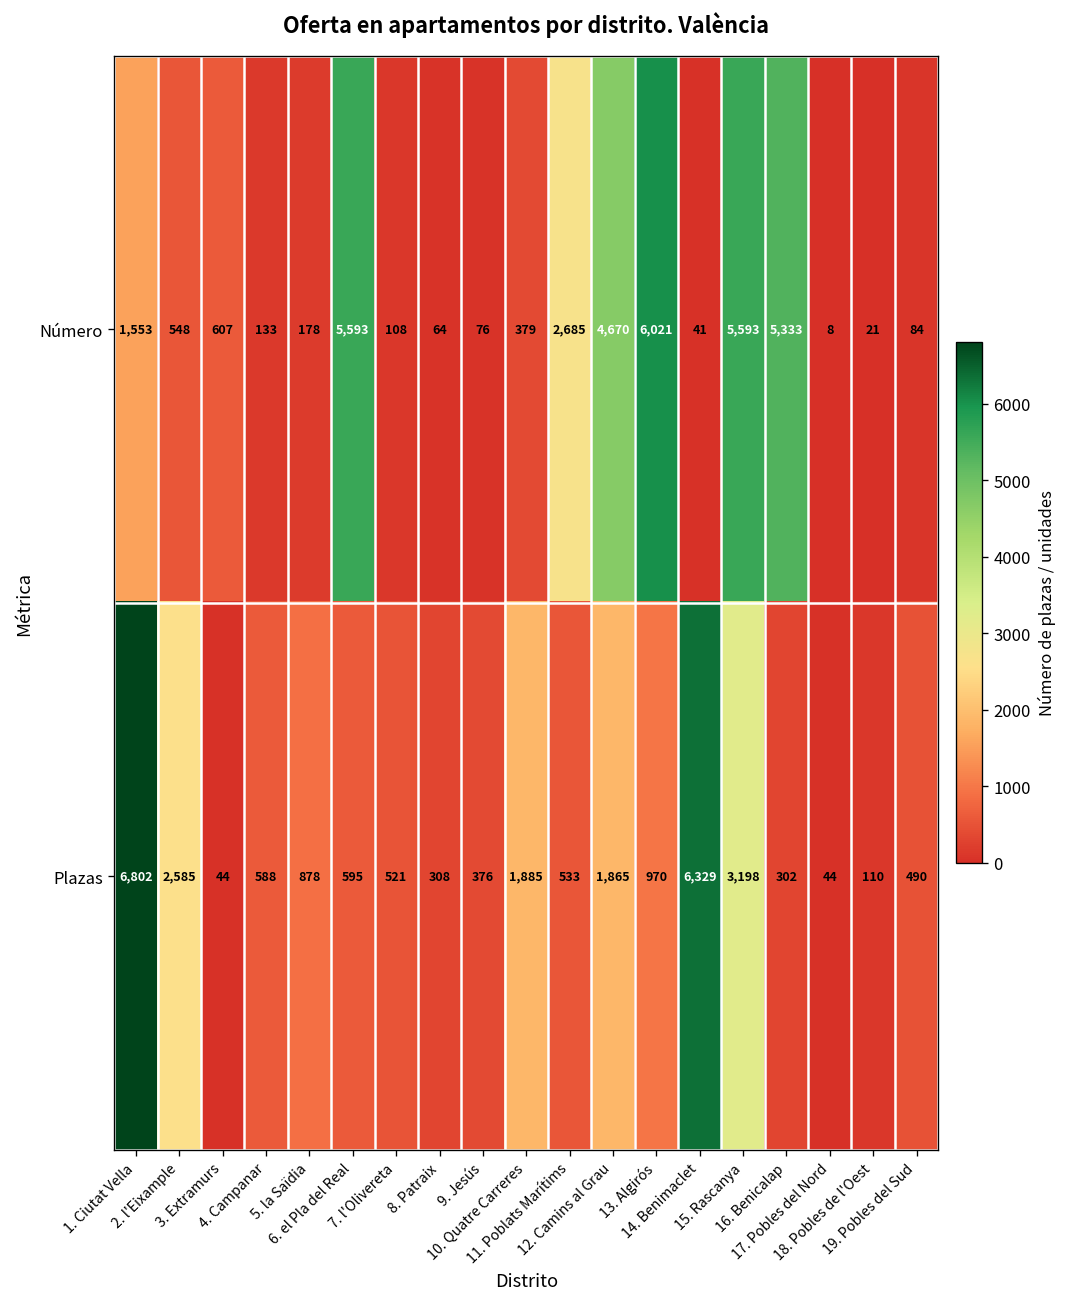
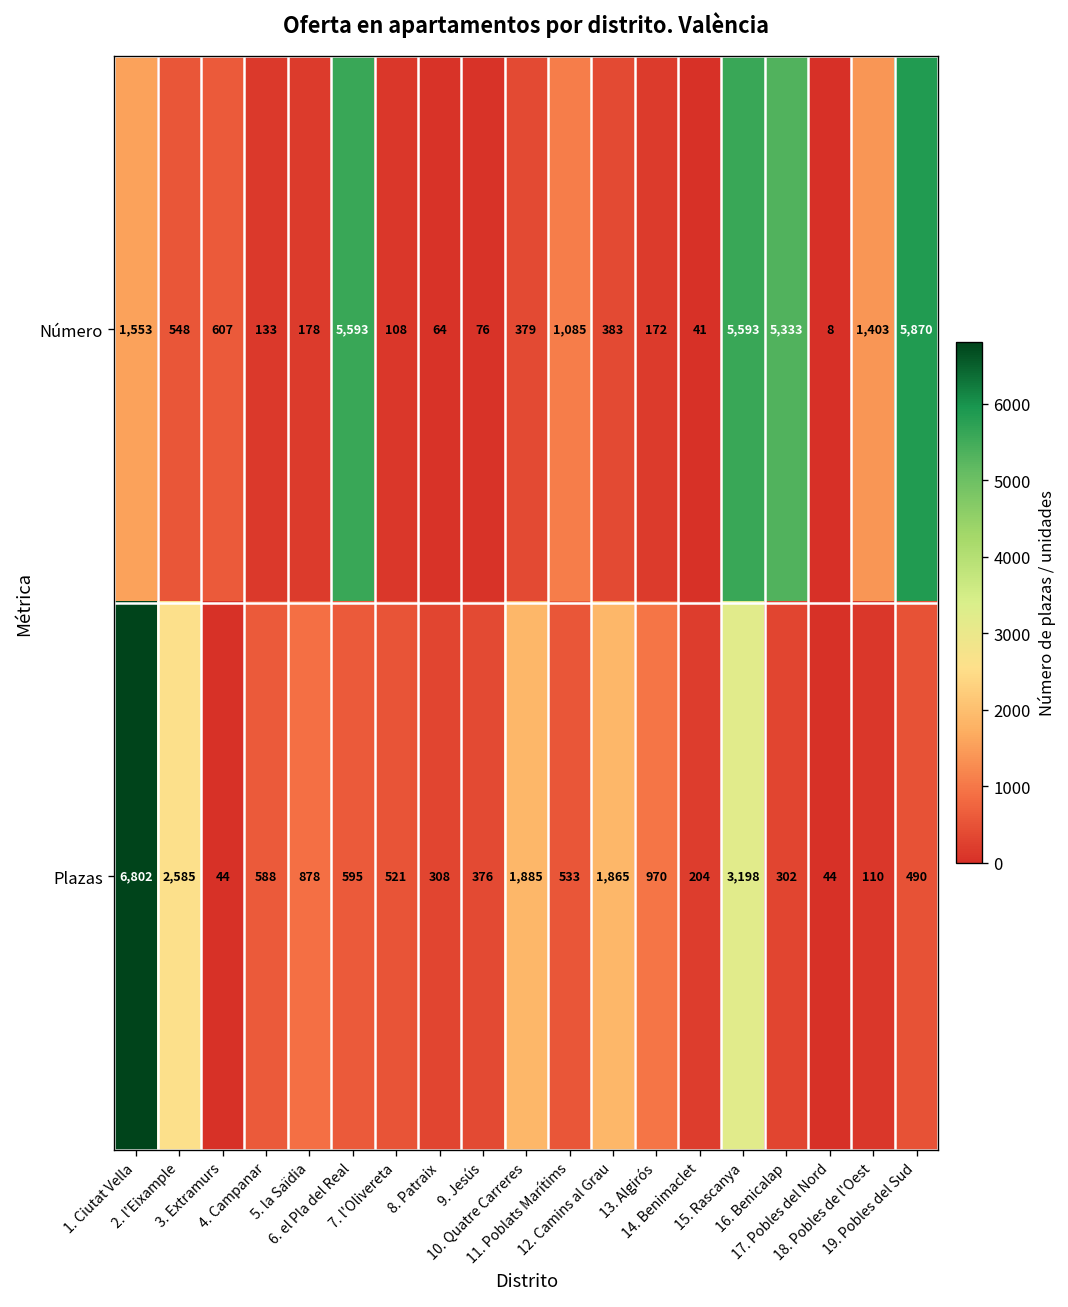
  {
    "Número": {
      "1. Ciutat Vella": "1,553",
      "2. l'Eixample": "548",
      "3. Extramurs": "607",
      "4. Campanar": "133",
      "5. la Saïdia": "178",
      "6. el Pla del Real": "5,593",
      "7. l'Olivereta": "108",
      "8. Patraix": "64",
      "9. Jesús": "76",
      "10. Quatre Carreres": "379",
-     "11. Poblats Marítims": "2,685",
-     "12. Camins al Grau": "4,670",
-     "13. Algirós": "6,021",
+     "11. Poblats Marítims": "1,085",
+     "12. Camins al Grau": "383",
+     "13. Algirós": "172",
      "14. Benimaclet": "41",
      "15. Rascanya": "5,593",
      "16. Benicalap": "5,333",
      "17. Pobles del Nord": "8",
-     "18. Pobles de l'Oest": "21",
-     "19. Pobles del Sud": "84"
+     "18. Pobles de l'Oest": "1,403",
+     "19. Pobles del Sud": "5,870"
    },
    "Plazas": {
      "1. Ciutat Vella": "6,802",
      "2. l'Eixample": "2,585",
      "3. Extramurs": "44",
      "4. Campanar": "588",
      "5. la Saïdia": "878",
      "6. el Pla del Real": "595",
      "7. l'Olivereta": "521",
      "8. Patraix": "308",
      "9. Jesús": "376",
      "10. Quatre Carreres": "1,885",
      "11. Poblats Marítims": "533",
      "12. Camins al Grau": "1,865",
      "13. Algirós": "970",
-     "14. Benimaclet": "6,329",
+     "14. Benimaclet": "204",
      "15. Rascanya": "3,198",
      "16. Benicalap": "302",
      "17. Pobles del Nord": "44",
      "18. Pobles de l'Oest": "110",
      "19. Pobles del Sud": "490"
    }
  }
